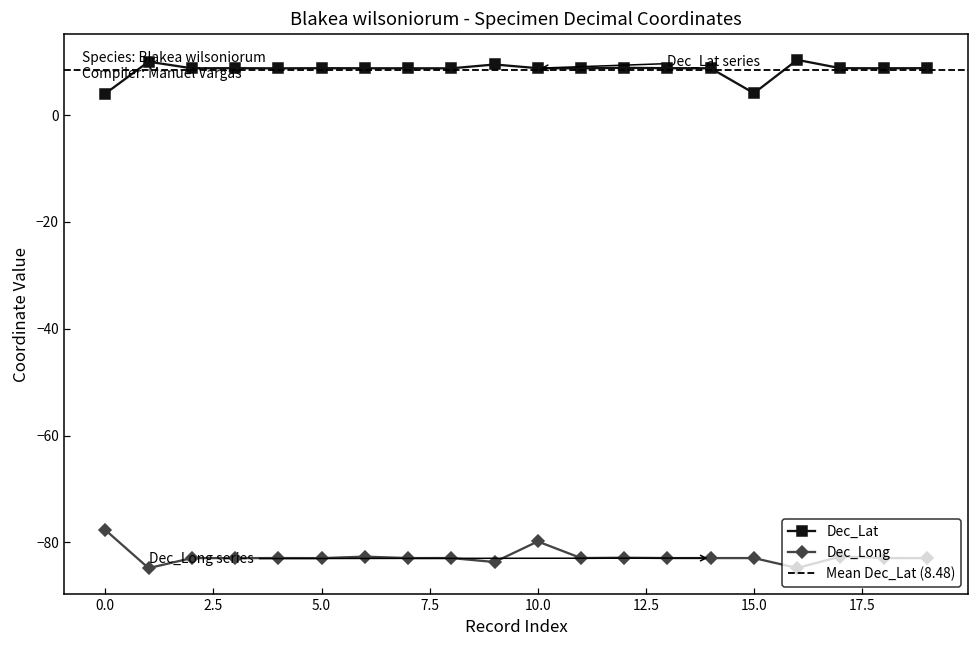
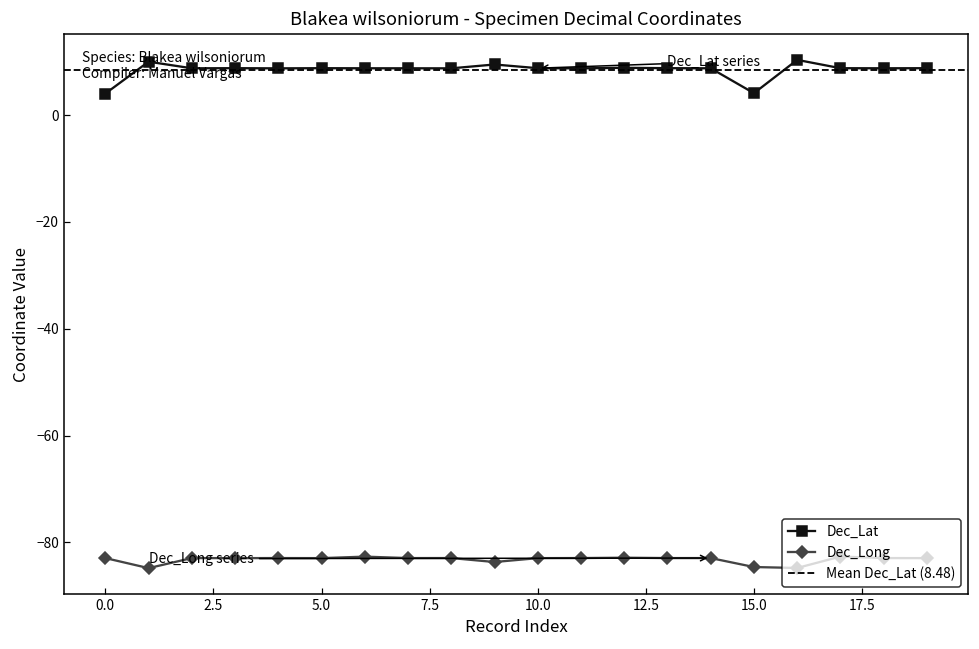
  {
    "Dec_Lat": {
      "0.0": 4,
      "5.0": 9,
      "10.0": 9,
      "15.0": 4
    },
    "Dec_Long": {
-     "0.0": -78,
+     "0.0": -83,
      "5.0": -83,
-     "10.0": -80,
-     "15.0": -83
+     "10.0": -83,
+     "15.0": -85
    }
  }
